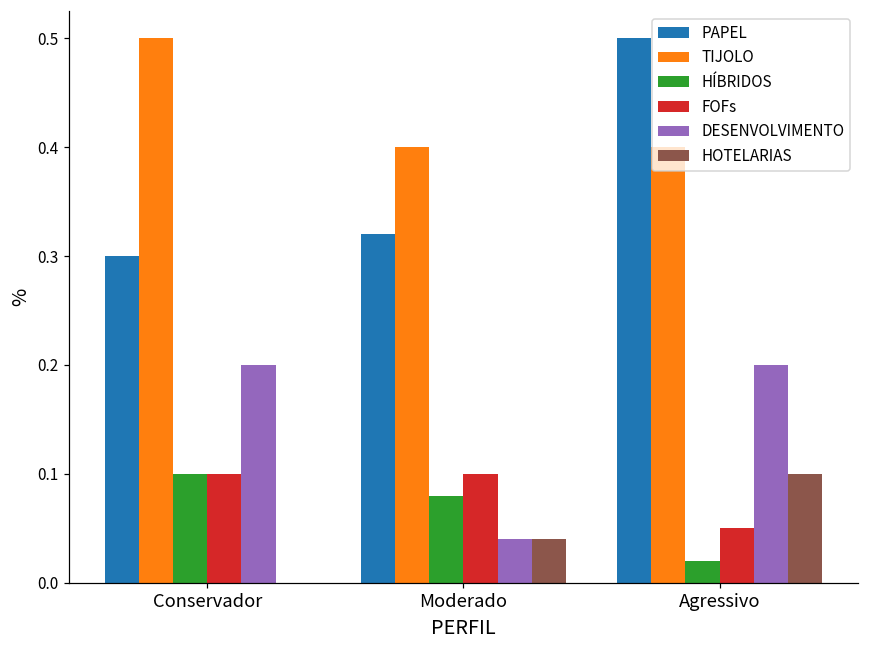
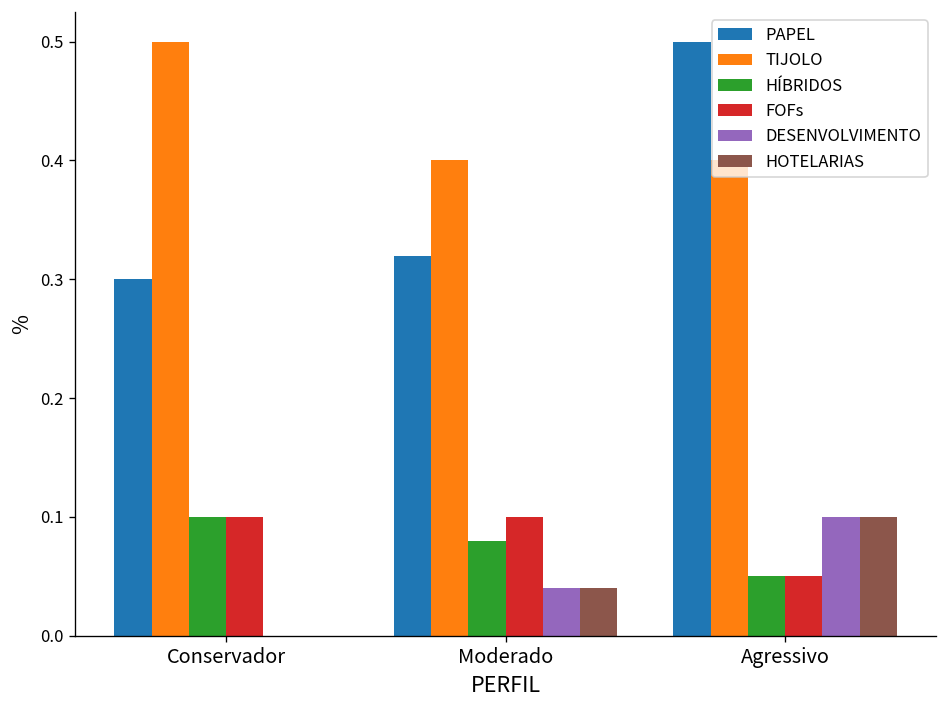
  {
    "PAPEL": {
      "Conservador": 0.30,
      "Moderado": 0.32,
      "Agressivo": 0.50
    },
    "TIJOLO": {
      "Conservador": 0.50,
      "Moderado": 0.40
    },
    "HÍBRIDOS": {
      "Conservador": 0.10,
      "Moderado": 0.08,
-     "Agressivo": 0.02
+     "Agressivo": 0.05
    },
    "FOFs": {
      "Conservador": 0.10,
      "Moderado": 0.10,
      "Agressivo": 0.05
    },
    "DESENVOLVIMENTO": {
-     "Conservador": 0.2,
+     "Conservador": 0.0,
      "Moderado": 0.04,
-     "Agressivo": 0.2
+     "Agressivo": 0.1
    },
    "HOTELARIAS": {
      "Conservador": 0.00,
      "Moderado": 0.04,
      "Agressivo": 0.10
    }
  }
